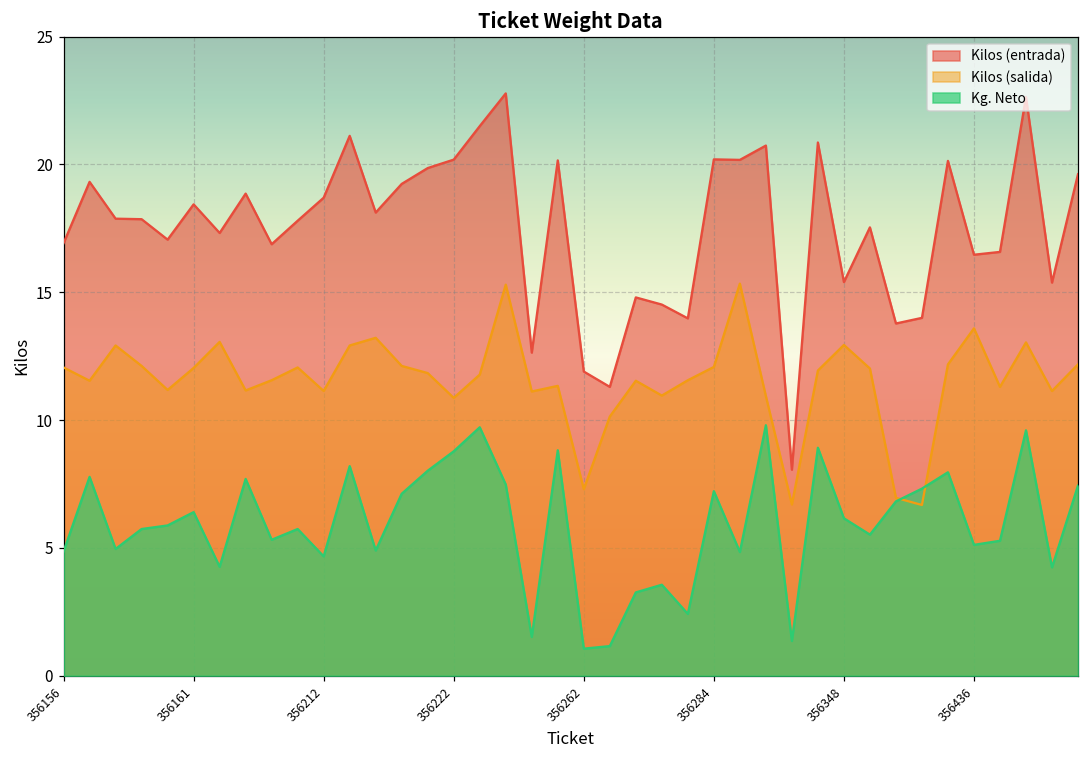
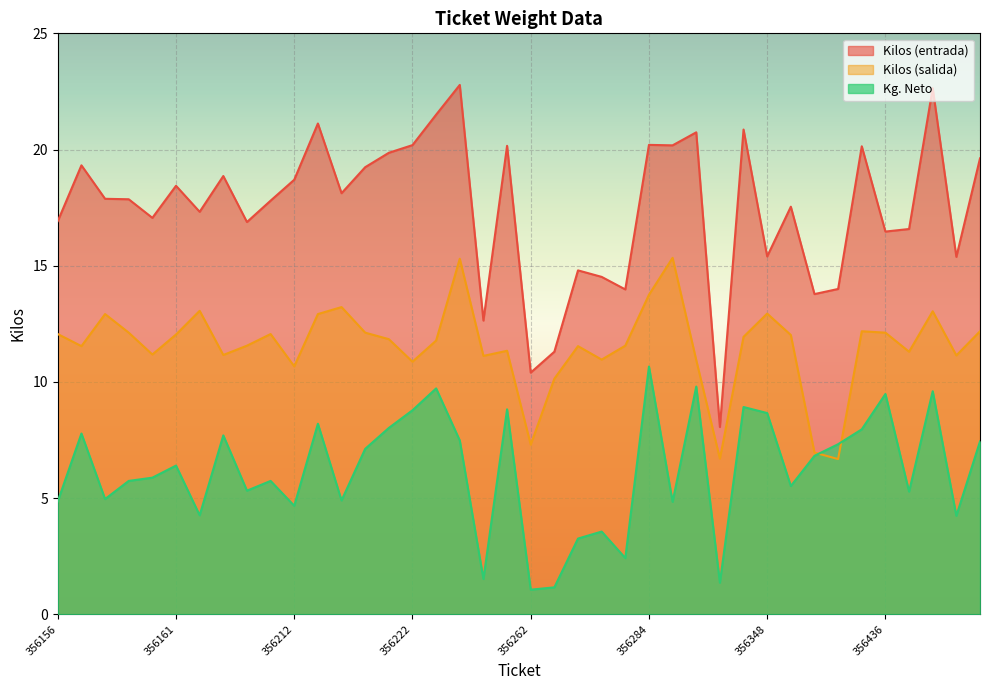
  {
    "Kilos (entrada)": {
      "356156": 16.9,
      "356161": 18.4,
      "356212": 18.7,
      "356222": 20.2,
-     "356262": 11.9,
+     "356262": 10.4,
      "356284": 20.2,
      "356348": 15.4,
      "356436": 16.5
    },
    "Kilos (salida)": {
      "356156": 12.1,
      "356161": 12.0,
-     "356212": 11.1,
+     "356212": 10.7,
      "356222": 10.9,
      "356262": 7.3,
-     "356284": 12.1,
+     "356284": 13.8,
      "356348": 12.9,
-     "356436": 13.6
+     "356436": 12.1
    },
    "Kg. Neto": {
      "356156": 4.9,
      "356161": 6.4,
      "356212": 4.7,
      "356222": 8.8,
      "356262": 1.1,
-     "356284": 7.2,
-     "356348": 6.2,
-     "356436": 5.1
+     "356284": 10.7,
+     "356348": 8.7,
+     "356436": 9.5
    }
  }
